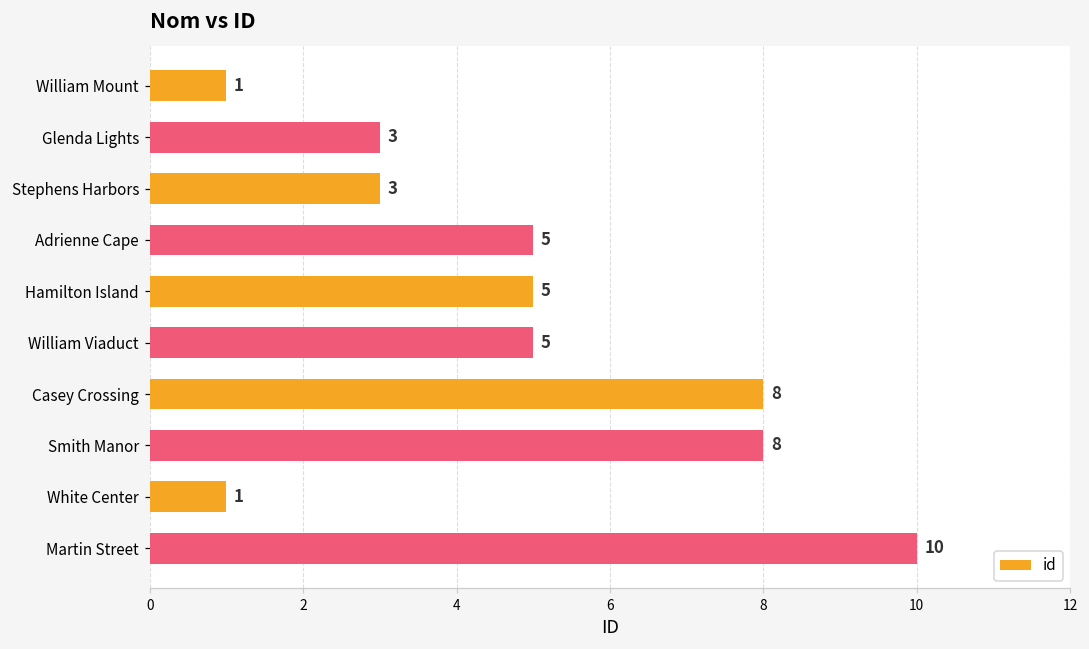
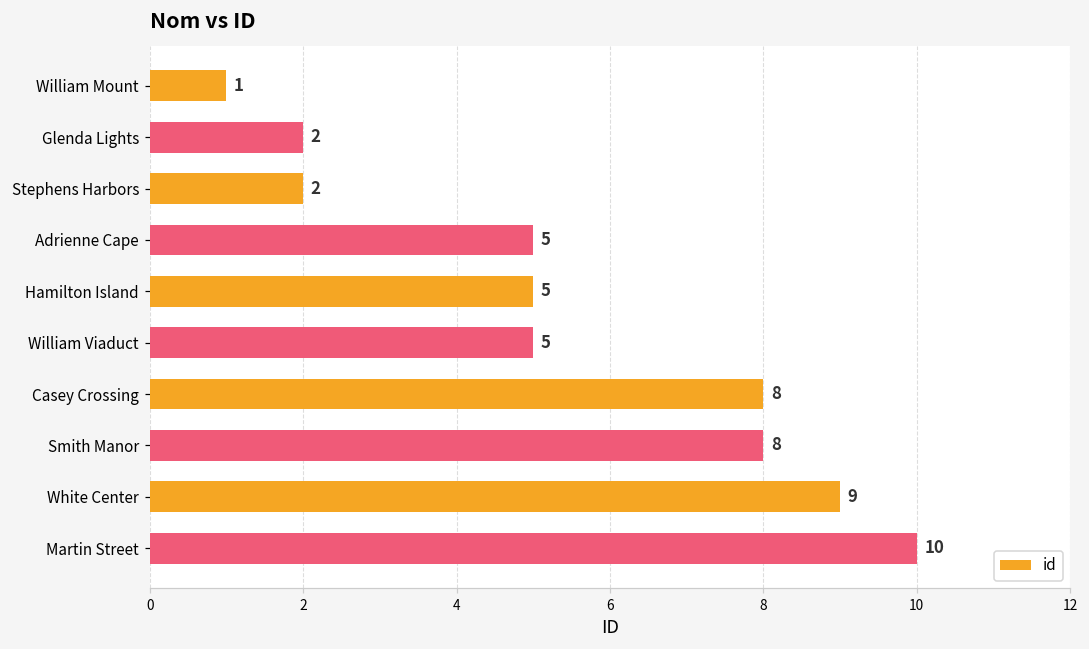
  {
    "William Mount": 1,
-   "Glenda Lights": 3,
-   "Stephens Harbors": 3,
+   "Glenda Lights": 2,
+   "Stephens Harbors": 2,
    "Adrienne Cape": 5,
    "Hamilton Island": 5,
    "William Viaduct": 5,
    "Casey Crossing": 8,
    "Smith Manor": 8,
-   "White Center": 1,
+   "White Center": 9,
    "Martin Street": 10
  }
